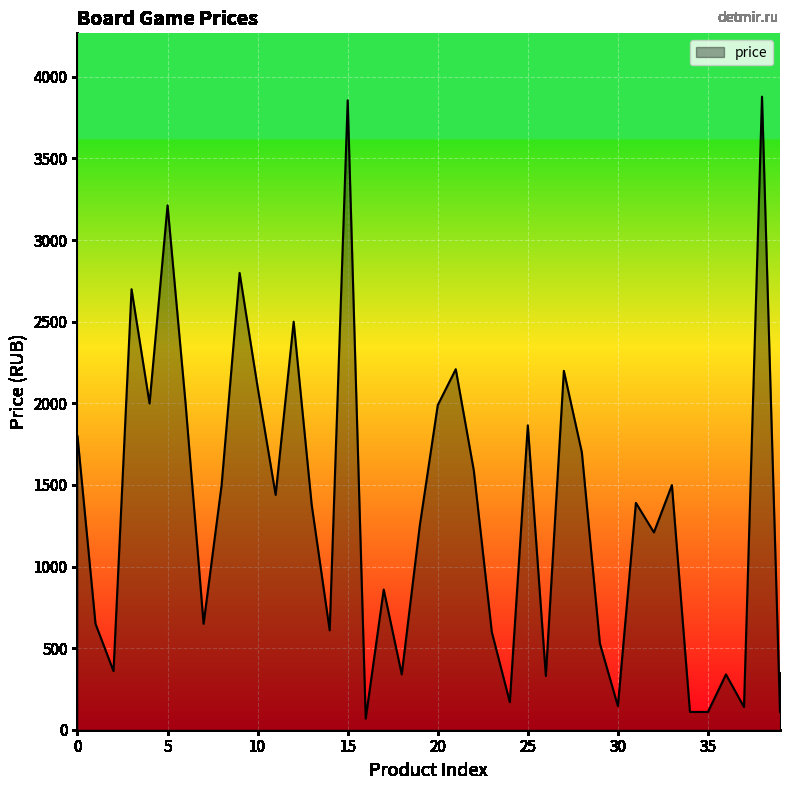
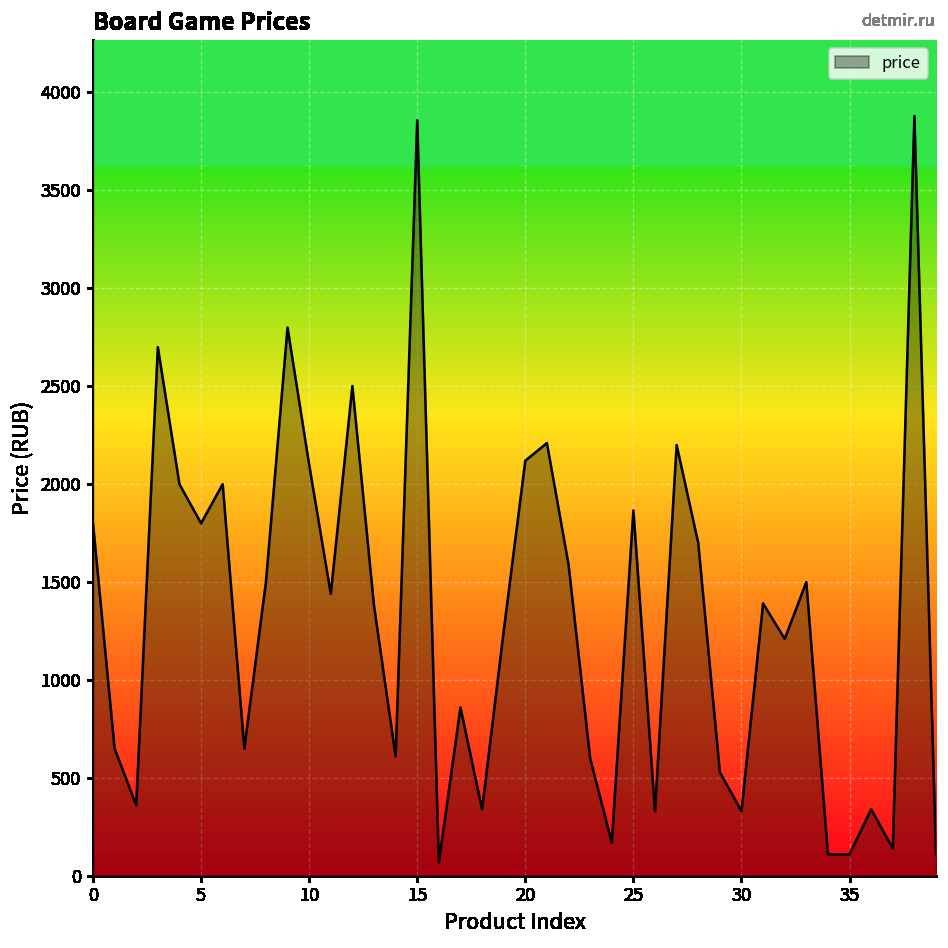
  {
    "0": 1800,
-   "5": 3210,
+   "5": 1800,
    "10": 2100,
    "15": 3860,
-   "20": 1990,
+   "20": 2120,
    "25": 1870,
-   "30": 150,
+   "30": 330,
    "35": 110
  }
